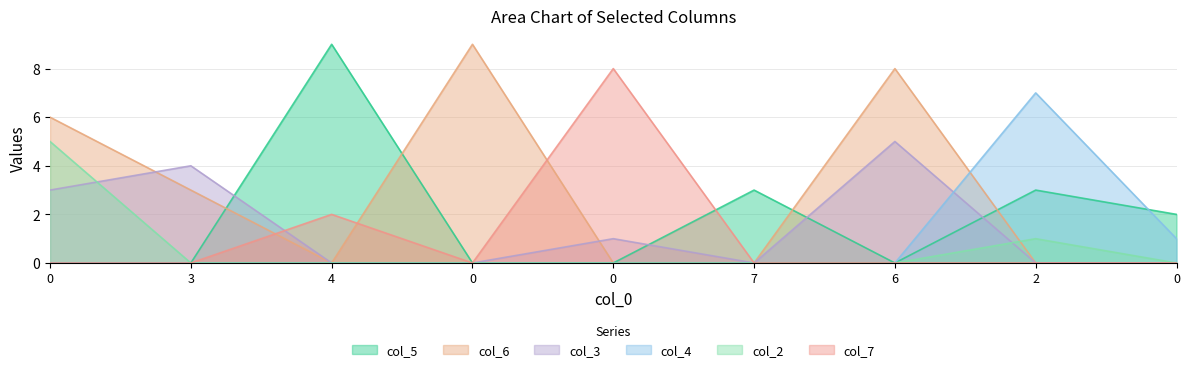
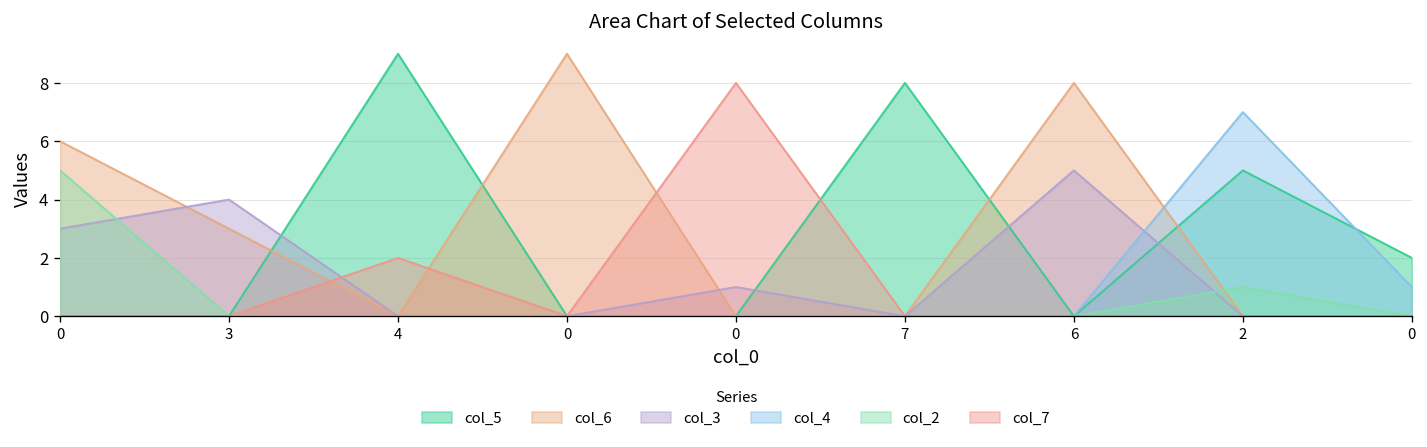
  {
    "col_5": {
      "4": 9,
-     "7": 3,
-     "2": 3
+     "7": 8,
+     "2": 5
    }
  }
